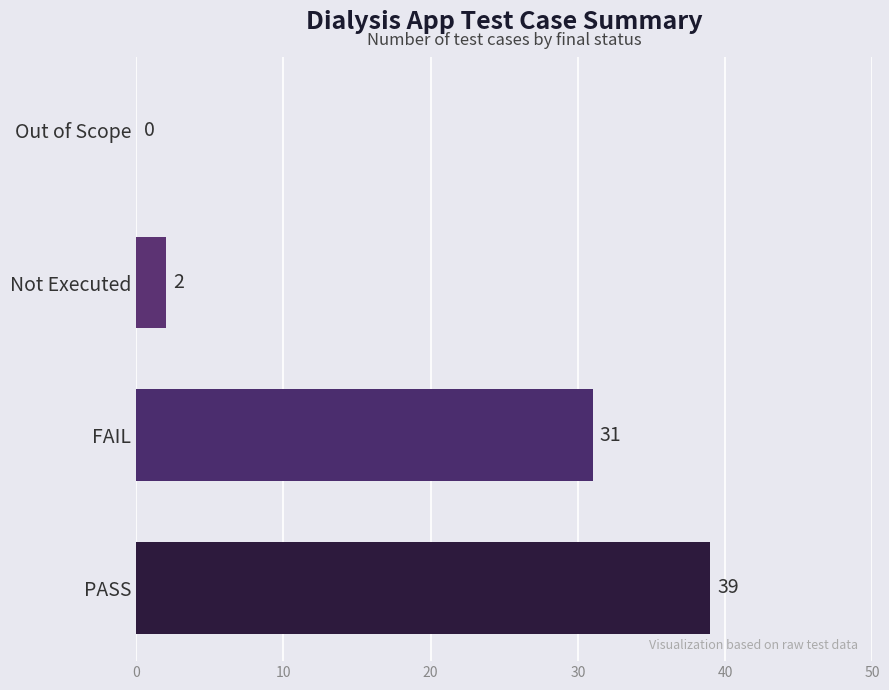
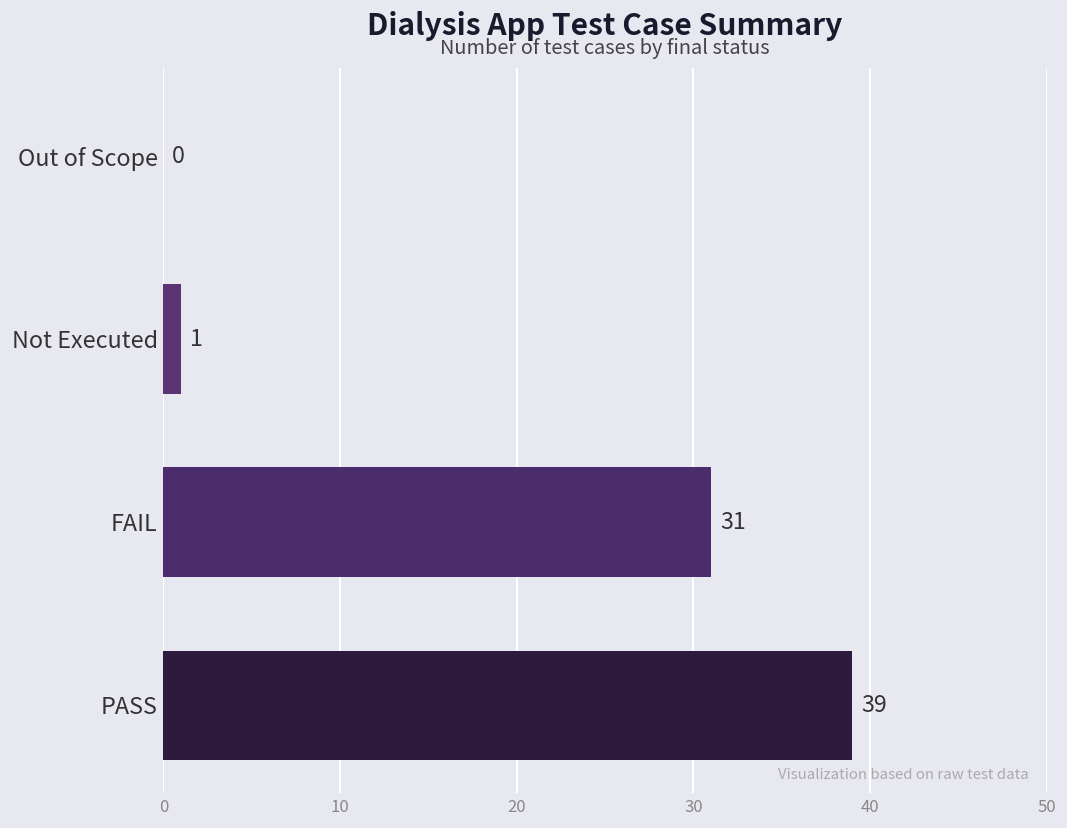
  {
    "Out of Scope": 0,
-   "Not Executed": 2,
+   "Not Executed": 1,
    "FAIL": 31,
    "PASS": 39
  }
